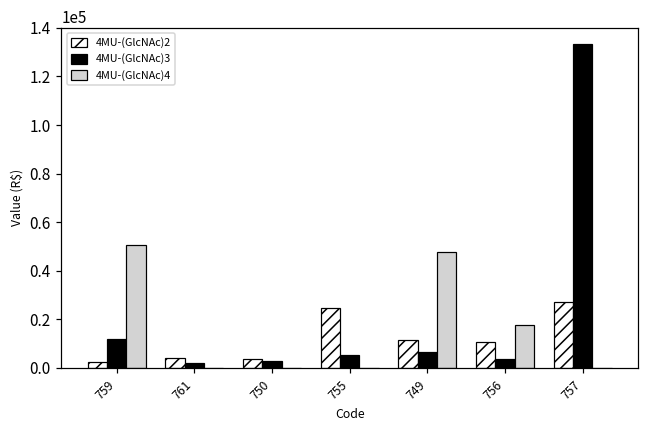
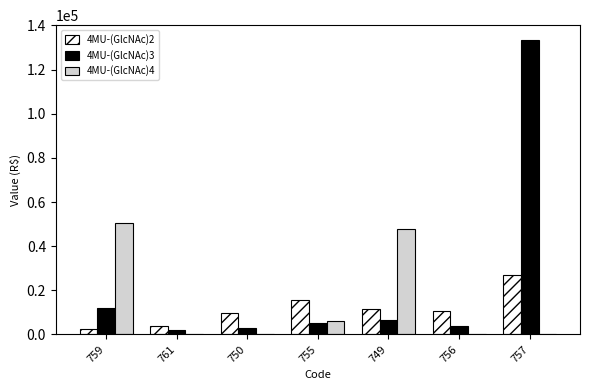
  {
    "4MU-(GlcNAc)2": {
      "759": 2000,
      "761": 4000,
-     "750": 4000,
-     "755": 25000,
+     "750": 10000,
+     "755": 15000,
      "749": 11000,
      "756": 11000,
      "757": 27000
    },
    "4MU-(GlcNAc)3": {
      "759": 12000,
      "761": 2000,
      "750": 3000,
      "755": 5000,
      "749": 7000,
      "756": 4000,
      "757": 133000
    },
    "4MU-(GlcNAc)4": {
      "759": 51000,
-     "755": 0,
+     "755": 6000,
      "749": 48000,
-     "756": 18000
+     "756": 0
    }
  }
